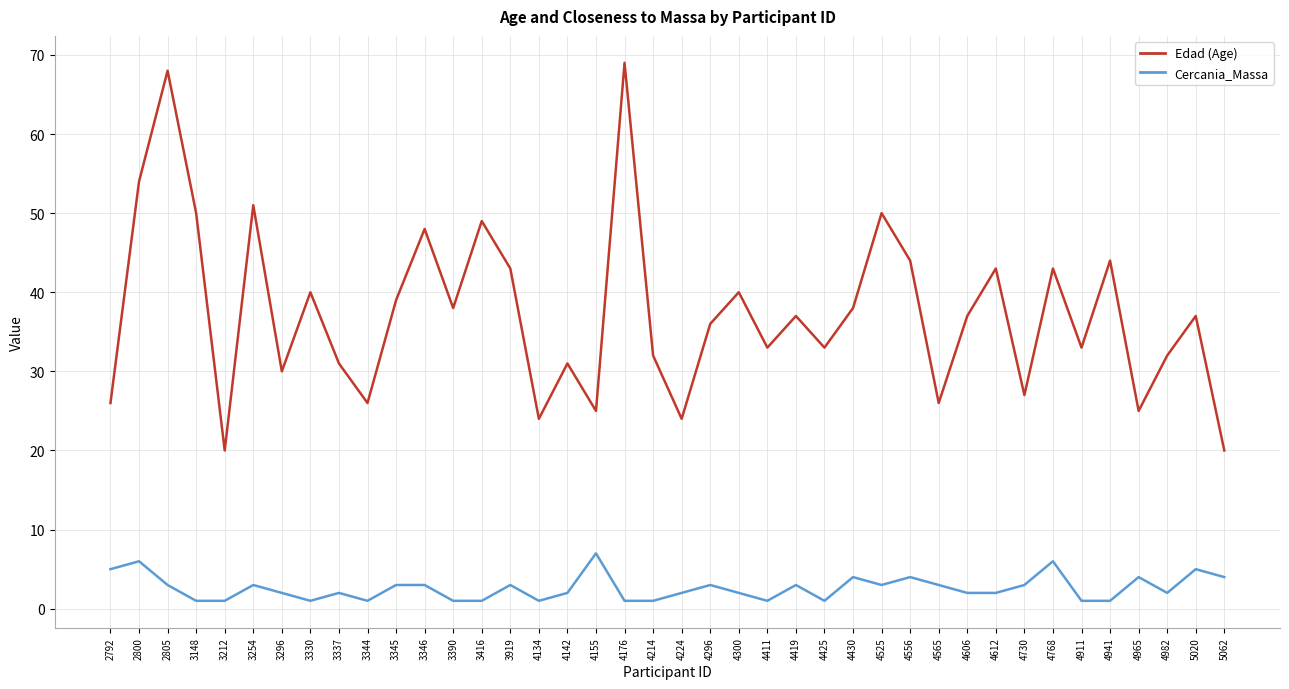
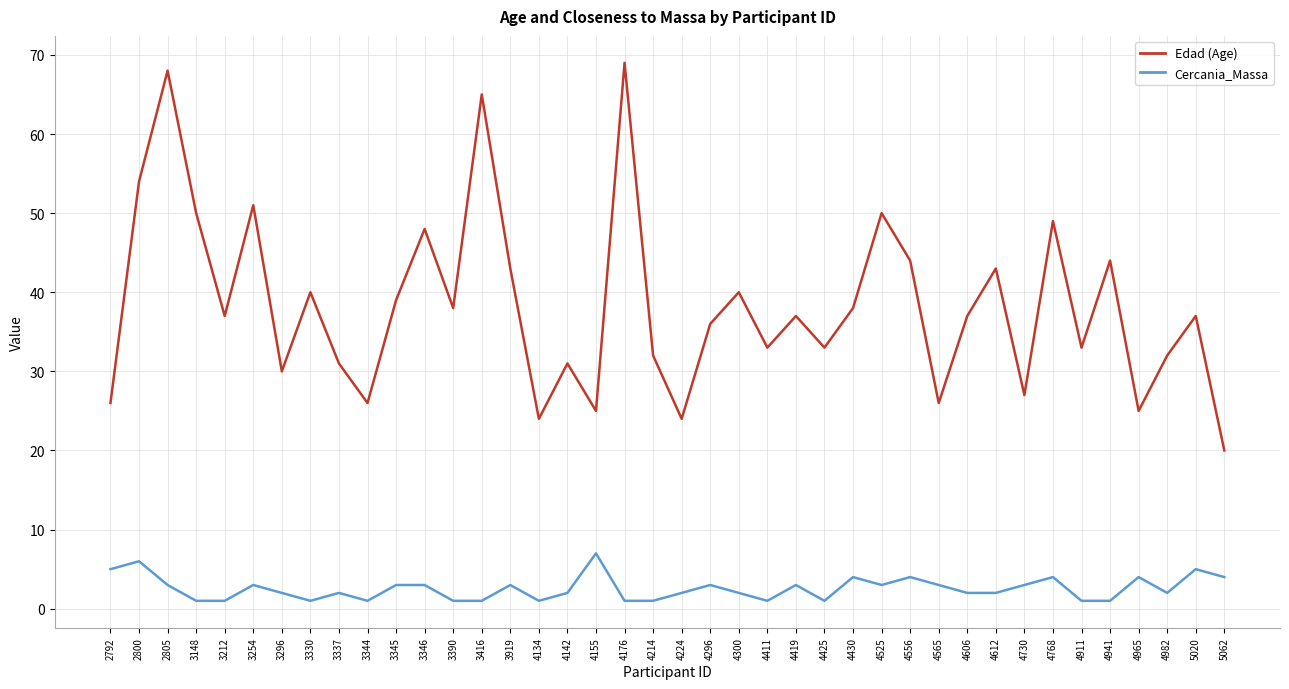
  {
    "Edad (Age)": {
      "2792": 26,
      "2800": 54,
      "2805": 68,
      "3148": 50,
-     "3212": 20,
+     "3212": 37,
      "3254": 51,
      "3296": 30,
      "3330": 40,
      "3337": 31,
      "3344": 26,
      "3345": 39,
      "3346": 48,
      "3390": 38,
-     "3416": 49,
+     "3416": 65,
      "3919": 43,
      "4134": 24,
      "4142": 31,
      "4155": 25,
      "4176": 69,
      "4214": 32,
      "4224": 24,
      "4296": 36,
      "4300": 40,
      "4411": 33,
      "4419": 37,
      "4425": 33,
      "4430": 38,
      "4525": 50,
      "4556": 44,
      "4565": 26,
      "4606": 37,
      "4612": 43,
      "4730": 27,
-     "4768": 43,
+     "4768": 49,
      "4911": 33,
      "4941": 44,
      "4965": 25,
      "4982": 32,
      "5020": 37,
      "5062": 20
    },
    "Cercania_Massa": {
      "2792": 5,
      "2800": 6,
      "2805": 3,
      "3148": 1,
      "3212": 1,
      "3254": 3,
      "3296": 2,
      "3330": 1,
      "3337": 2,
      "3344": 1,
      "3345": 3,
      "3346": 3,
      "3390": 1,
      "3416": 1,
      "3919": 3,
      "4134": 1,
      "4142": 2,
      "4155": 7,
      "4176": 1,
      "4214": 1,
      "4224": 2,
      "4296": 3,
      "4300": 2,
      "4411": 1,
      "4419": 3,
      "4425": 1,
      "4430": 4,
      "4525": 3,
      "4556": 4,
      "4565": 3,
      "4606": 2,
      "4612": 2,
      "4730": 3,
-     "4768": 6,
+     "4768": 4,
      "4911": 1,
      "4941": 1,
      "4965": 4,
      "4982": 2,
      "5020": 5,
      "5062": 4
    }
  }
